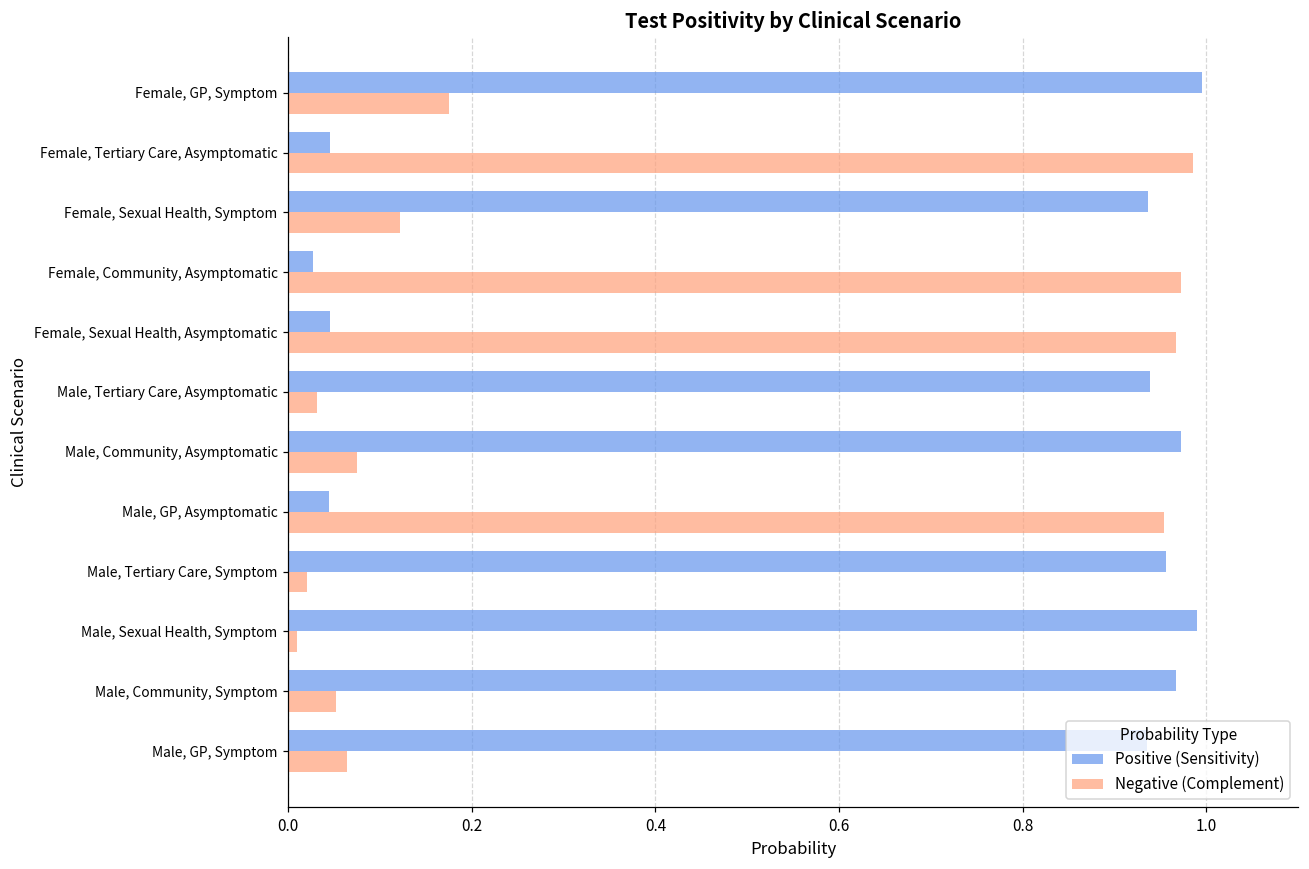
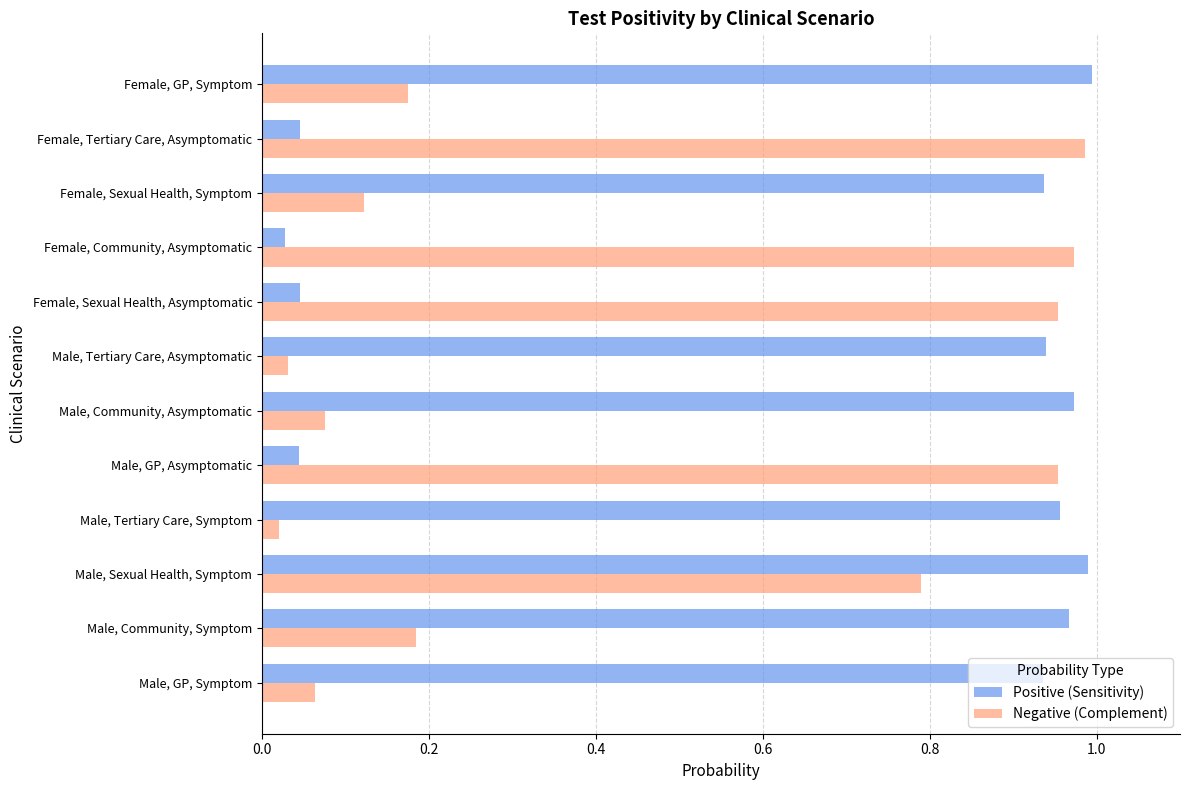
  {
    "Positive (Sensitivity)": {
      "Female, GP, Symptom": 1.00,
      "Female, Tertiary Care, Asymptomatic": 0.05,
      "Female, Sexual Health, Symptom": 0.94,
      "Female, Community, Asymptomatic": 0.03,
      "Female, Sexual Health, Asymptomatic": 0.05,
      "Male, Tertiary Care, Asymptomatic": 0.94,
      "Male, Community, Asymptomatic": 0.97,
      "Male, GP, Asymptomatic": 0.04,
      "Male, Tertiary Care, Symptom": 0.96,
      "Male, Sexual Health, Symptom": 0.99,
      "Male, Community, Symptom": 0.97
    },
    "Negative (Complement)": {
      "Female, GP, Symptom": 0.17,
      "Female, Tertiary Care, Asymptomatic": 0.99,
      "Female, Sexual Health, Symptom": 0.12,
      "Female, Community, Asymptomatic": 0.97,
-     "Female, Sexual Health, Asymptomatic": 0.97,
+     "Female, Sexual Health, Asymptomatic": 0.95,
      "Male, Tertiary Care, Asymptomatic": 0.03,
      "Male, Community, Asymptomatic": 0.08,
      "Male, GP, Asymptomatic": 0.95,
      "Male, Tertiary Care, Symptom": 0.02,
-     "Male, Sexual Health, Symptom": 0.01,
-     "Male, Community, Symptom": 0.05,
+     "Male, Sexual Health, Symptom": 0.79,
+     "Male, Community, Symptom": 0.18,
      "Male, GP, Symptom": 0.06
    }
  }
